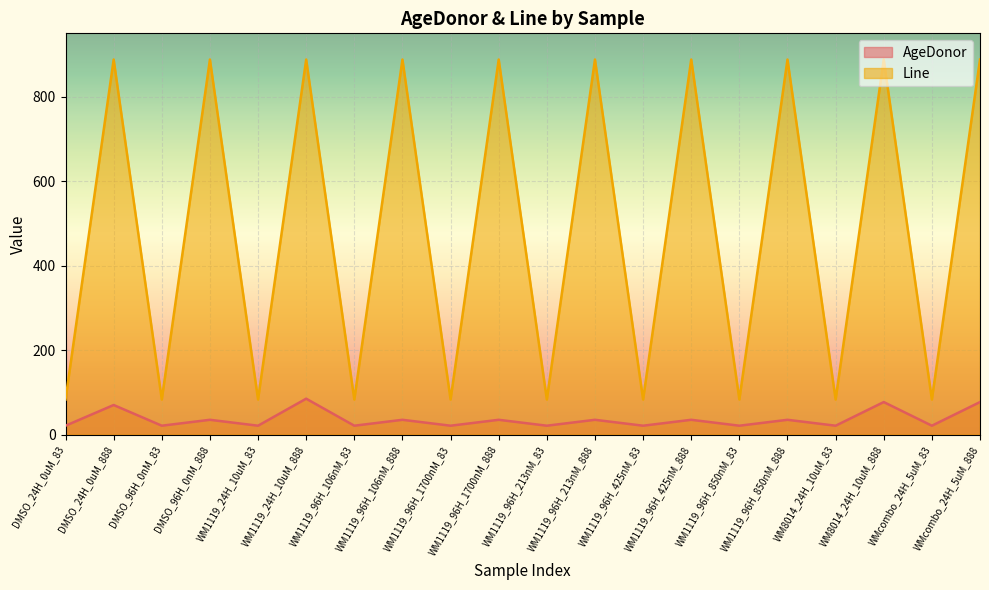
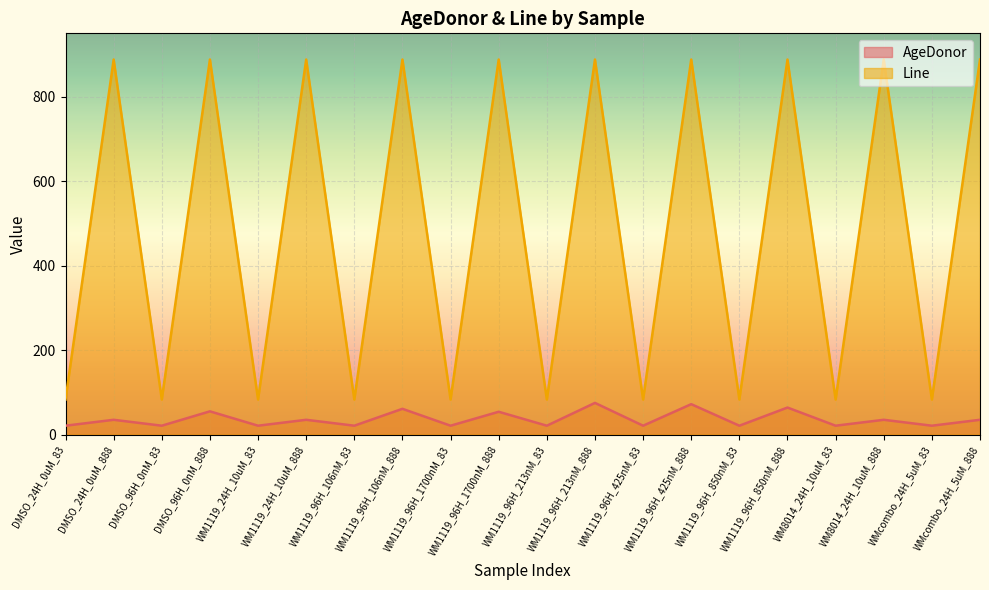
  {
    "AgeDonor": {
      "DMSO_24H_0uM_83": 20,
-     "DMSO_24H_0uM_888": 70,
+     "DMSO_24H_0uM_888": 40,
      "DMSO_96H_0nM_83": 20,
-     "DMSO_96H_0nM_888": 40,
+     "DMSO_96H_0nM_888": 60,
      "WM1119_24H_10uM_83": 20,
-     "WM1119_24H_10uM_888": 90,
+     "WM1119_24H_10uM_888": 40,
      "WM1119_96H_106nM_83": 20,
-     "WM1119_96H_106nM_888": 40,
+     "WM1119_96H_106nM_888": 60,
      "WM1119_96H_1700nM_83": 20,
-     "WM1119_96H_1700nM_888": 40,
+     "WM1119_96H_1700nM_888": 50,
      "WM1119_96H_213nM_83": 20,
-     "WM1119_96H_213nM_888": 40,
+     "WM1119_96H_213nM_888": 80,
      "WM1119_96H_425nM_83": 20,
-     "WM1119_96H_425nM_888": 40,
+     "WM1119_96H_425nM_888": 70,
      "WM1119_96H_850nM_83": 20,
-     "WM1119_96H_850nM_888": 40,
+     "WM1119_96H_850nM_888": 60,
      "WM8014_24H_10uM_83": 20,
-     "WM8014_24H_10uM_888": 80,
+     "WM8014_24H_10uM_888": 40,
      "WMcombo_24H_5uM_83": 20,
-     "WMcombo_24H_5uM_888": 80
+     "WMcombo_24H_5uM_888": 40
    },
    "Line": {
      "DMSO_24H_0uM_83": 80,
      "DMSO_24H_0uM_888": 890,
      "DMSO_96H_0nM_83": 80,
      "DMSO_96H_0nM_888": 890,
      "WM1119_24H_10uM_83": 80,
      "WM1119_24H_10uM_888": 890,
      "WM1119_96H_106nM_83": 80,
      "WM1119_96H_106nM_888": 890,
      "WM1119_96H_1700nM_83": 80,
      "WM1119_96H_1700nM_888": 890,
      "WM1119_96H_213nM_83": 80,
      "WM1119_96H_213nM_888": 890,
      "WM1119_96H_425nM_83": 80,
      "WM1119_96H_425nM_888": 890,
      "WM1119_96H_850nM_83": 80,
      "WM1119_96H_850nM_888": 890,
      "WM8014_24H_10uM_83": 80,
      "WMcombo_24H_5uM_83": 80,
      "WMcombo_24H_5uM_888": 890
    }
  }
